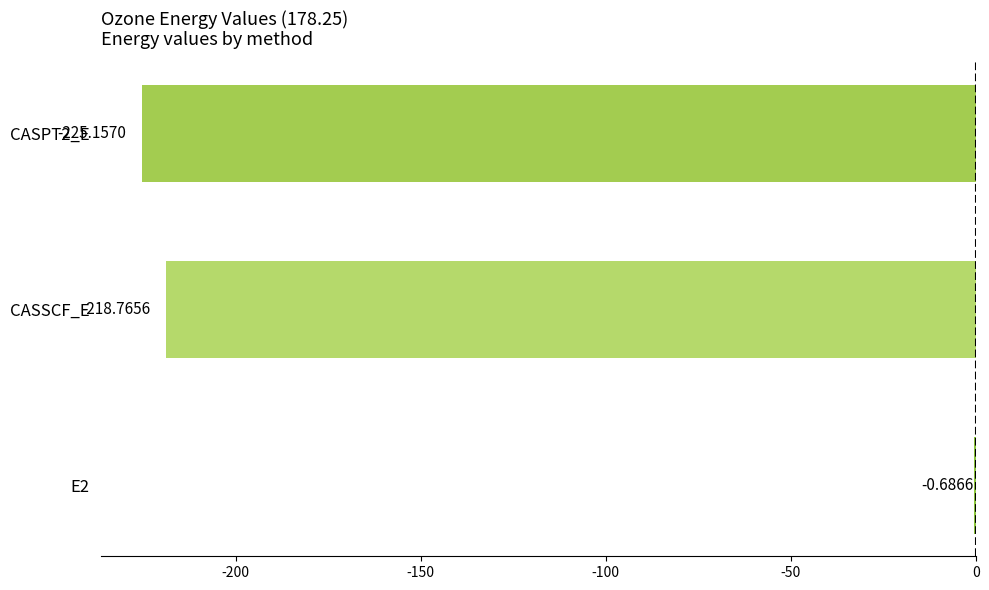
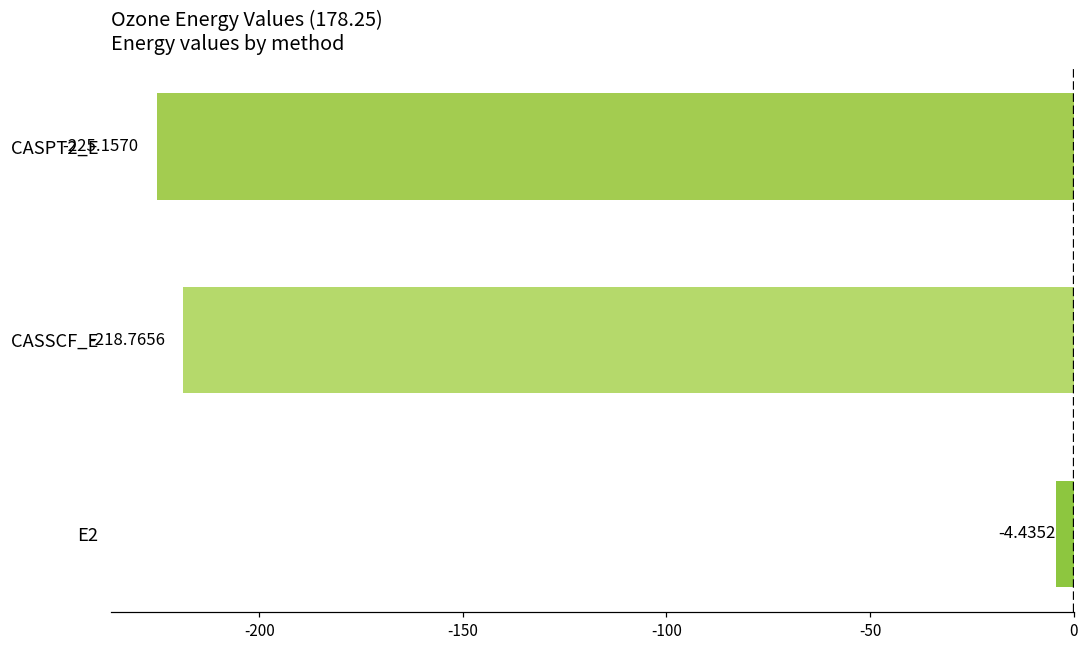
  {
    "CASPT2_E": -225.1570,
    "CASSCF_E": -218.7656,
-   "E2": -0.6866
+   "E2": -4.4352
  }
